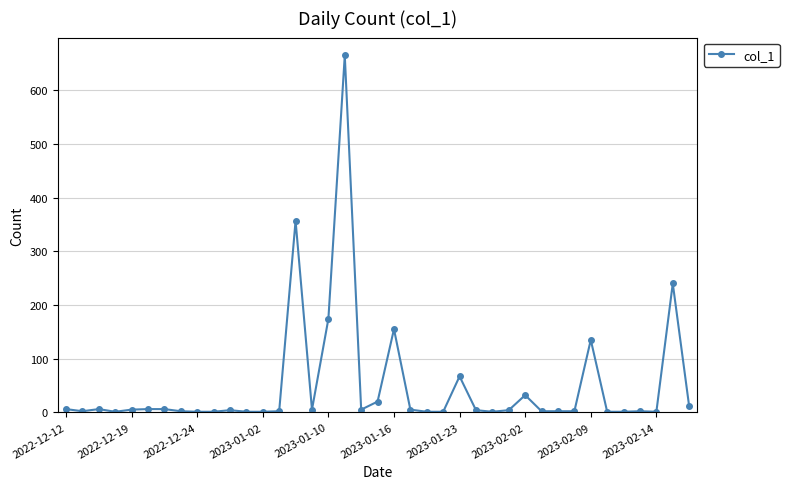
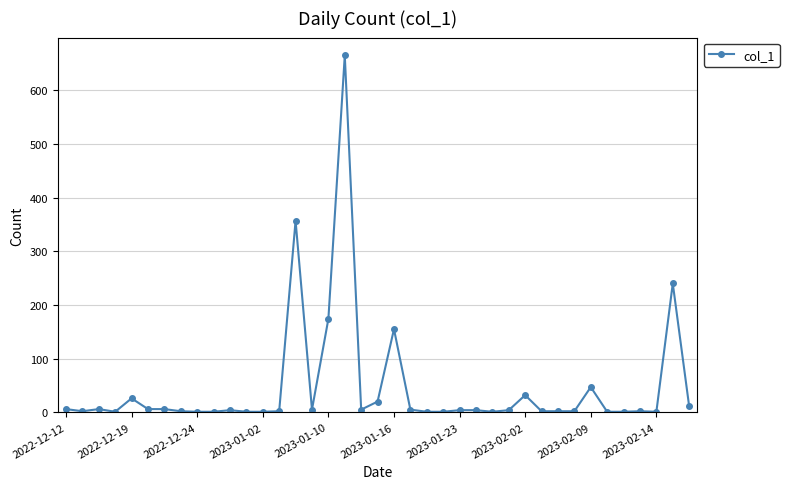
  {
    "2022-12-12": 10,
-   "2022-12-19": 10,
+   "2022-12-19": 30,
    "2022-12-24": 0,
    "2023-01-02": 0,
    "2023-01-10": 170,
    "2023-01-16": 160,
-   "2023-01-23": 70,
+   "2023-01-23": 0,
    "2023-02-02": 30,
-   "2023-02-09": 140,
+   "2023-02-09": 50,
    "2023-02-14": 0
  }
